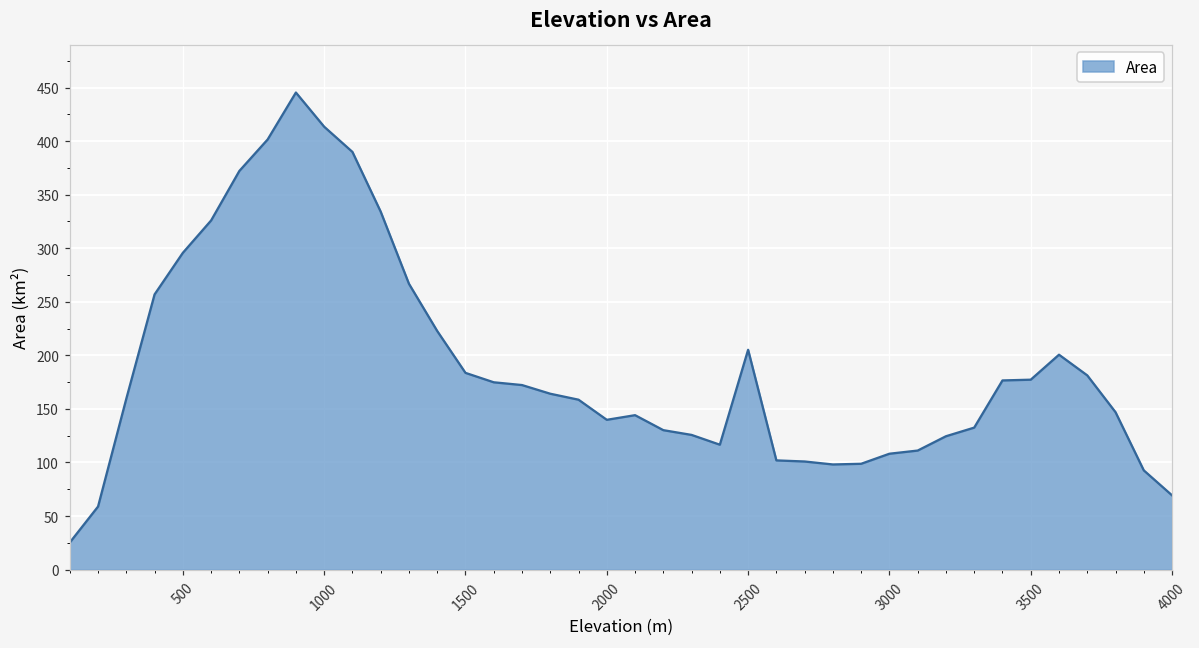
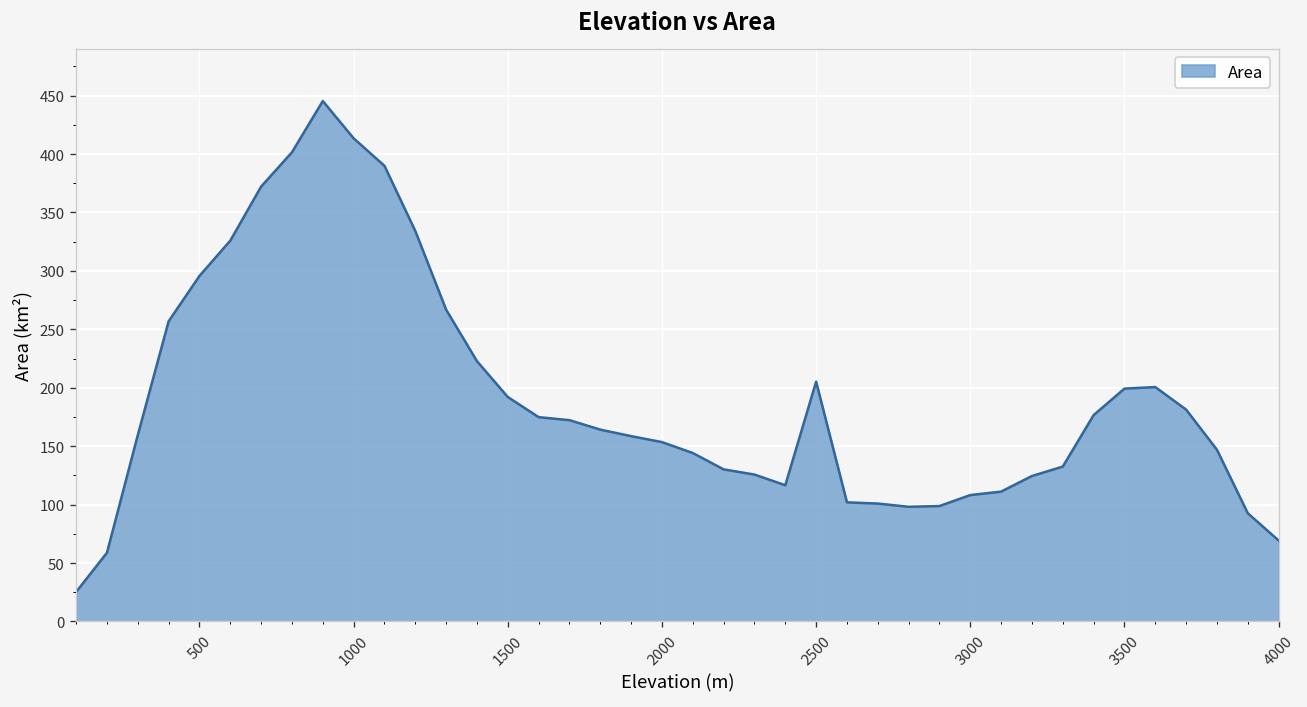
  {
    "500": 300,
    "1000": 410,
-   "1500": 180,
-   "2000": 140,
+   "1500": 190,
+   "2000": 150,
    "2500": 210,
    "3000": 110,
-   "3500": 180,
+   "3500": 200,
    "4000": 70
  }
